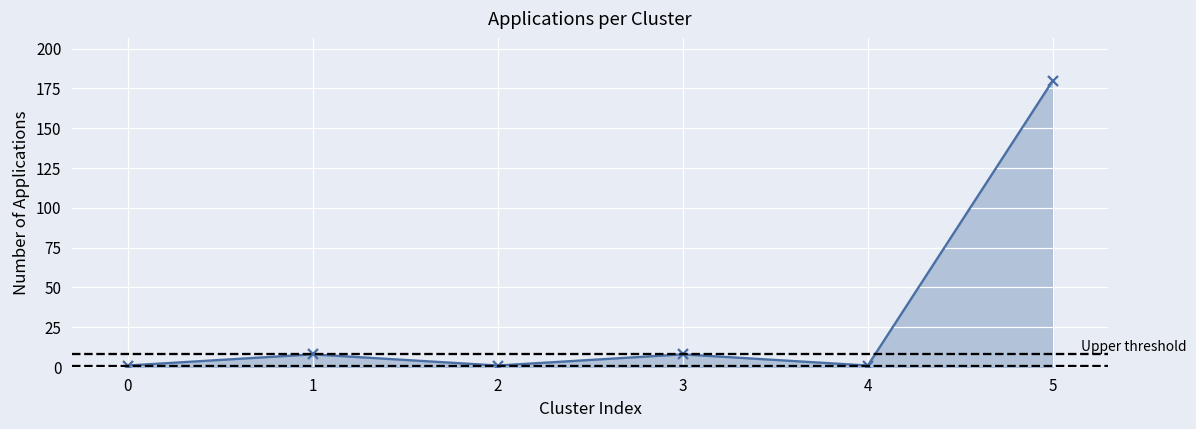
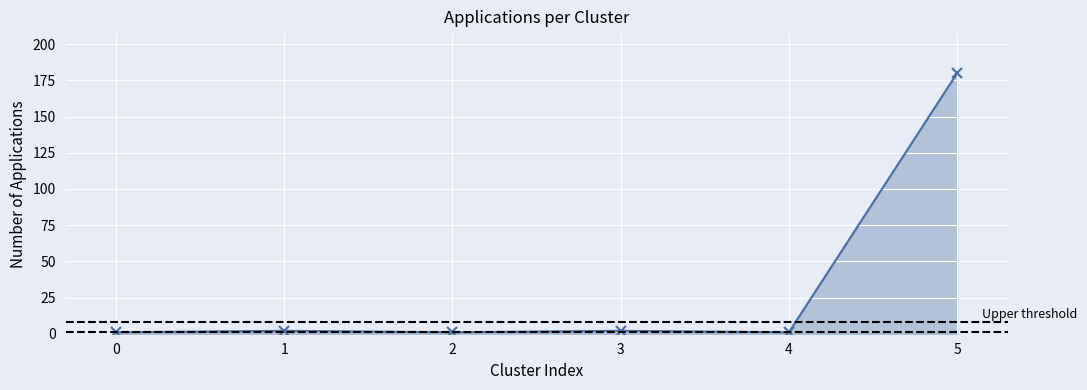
  {
    "0": 1,
-   "1": 8,
+   "1": 2,
    "2": 1,
-   "3": 8,
+   "3": 2,
    "4": 1,
    "5": 180
  }
